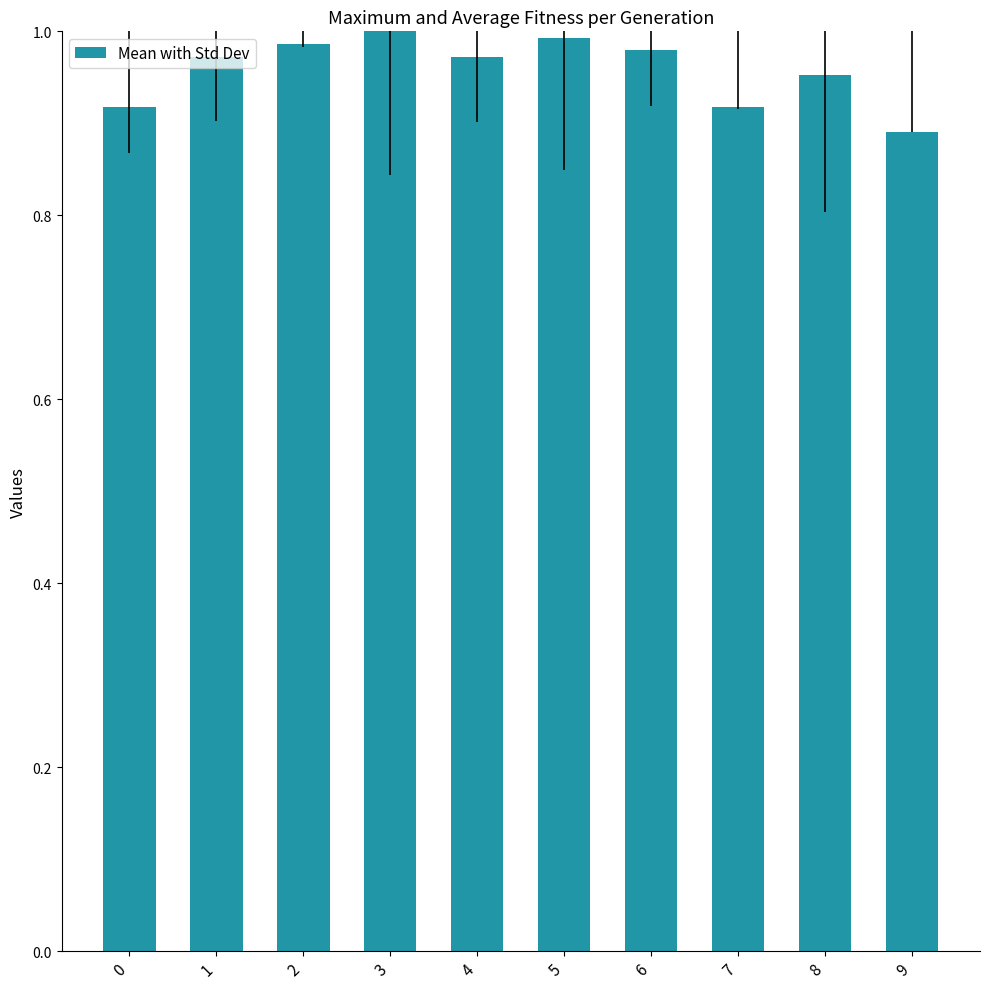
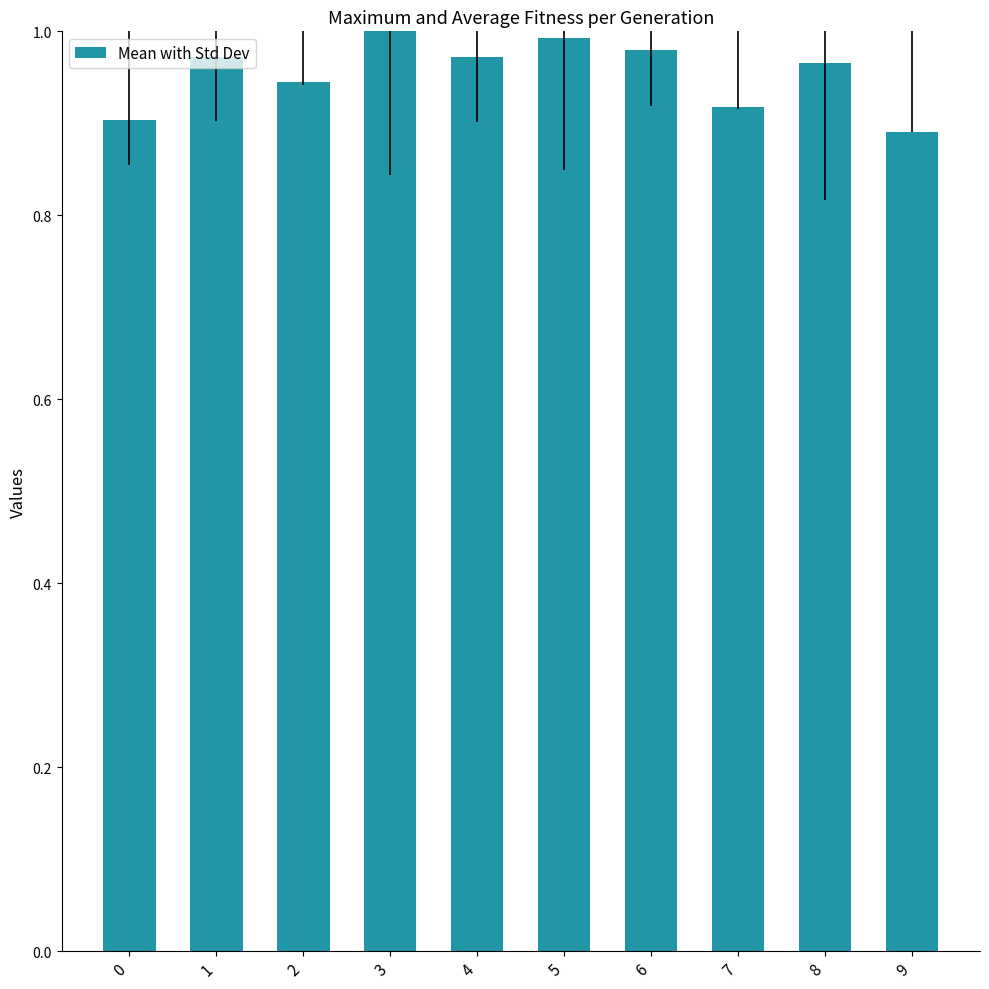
  {
-   "0": 0.92,
-   "2": 0.99,
+   "0": 0.90,
+   "2": 0.95,
    "3": 1.00,
    "4": 0.97,
    "5": 0.99,
    "6": 0.98,
    "7": 0.92,
-   "8": 0.95,
+   "8": 0.97,
    "9": 0.89
  }
